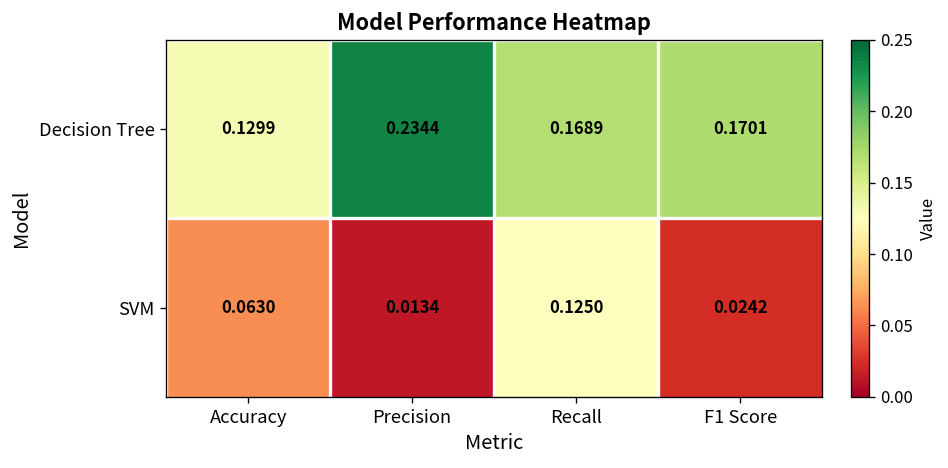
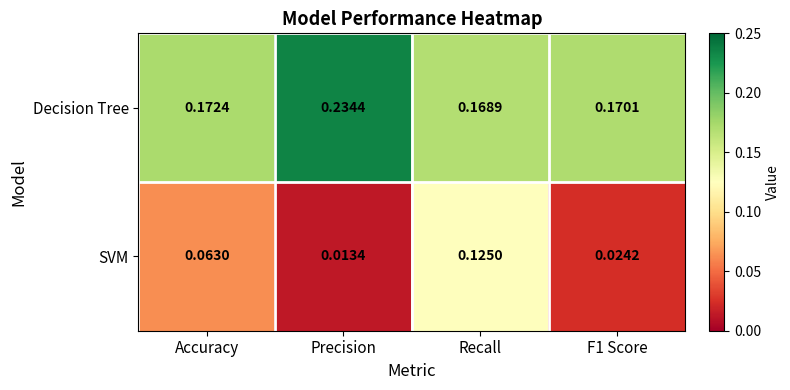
  {
    "Decision Tree": {
-     "Accuracy": 0.1299,
+     "Accuracy": 0.1724,
      "Precision": 0.2344,
      "Recall": 0.1689,
      "F1 Score": 0.1701
    },
    "SVM": {
      "Accuracy": 0.0630,
      "Precision": 0.0134,
      "Recall": 0.1250,
      "F1 Score": 0.0242
    }
  }
